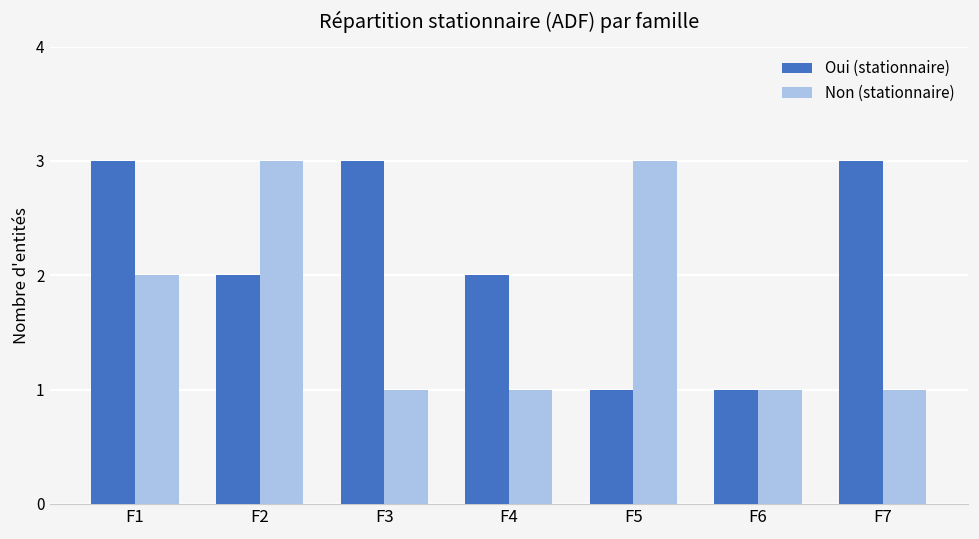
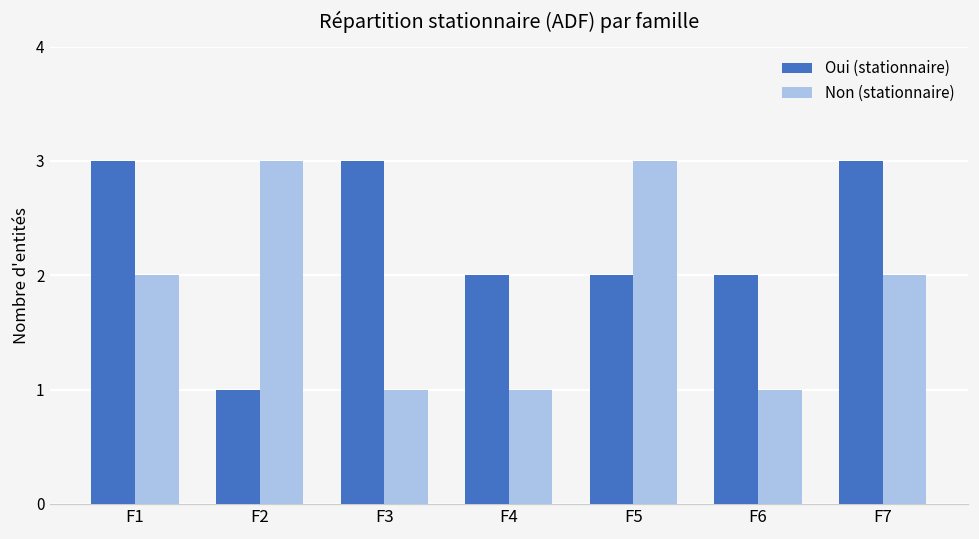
  {
    "Oui (stationnaire)": {
      "F1": 3,
-     "F2": 2,
+     "F2": 1,
      "F3": 3,
      "F4": 2,
-     "F5": 1,
-     "F6": 1,
+     "F5": 2,
+     "F6": 2,
      "F7": 3
    },
    "Non (stationnaire)": {
      "F1": 2,
      "F2": 3,
      "F3": 1,
      "F4": 1,
      "F5": 3,
      "F6": 1,
-     "F7": 1
+     "F7": 2
    }
  }
